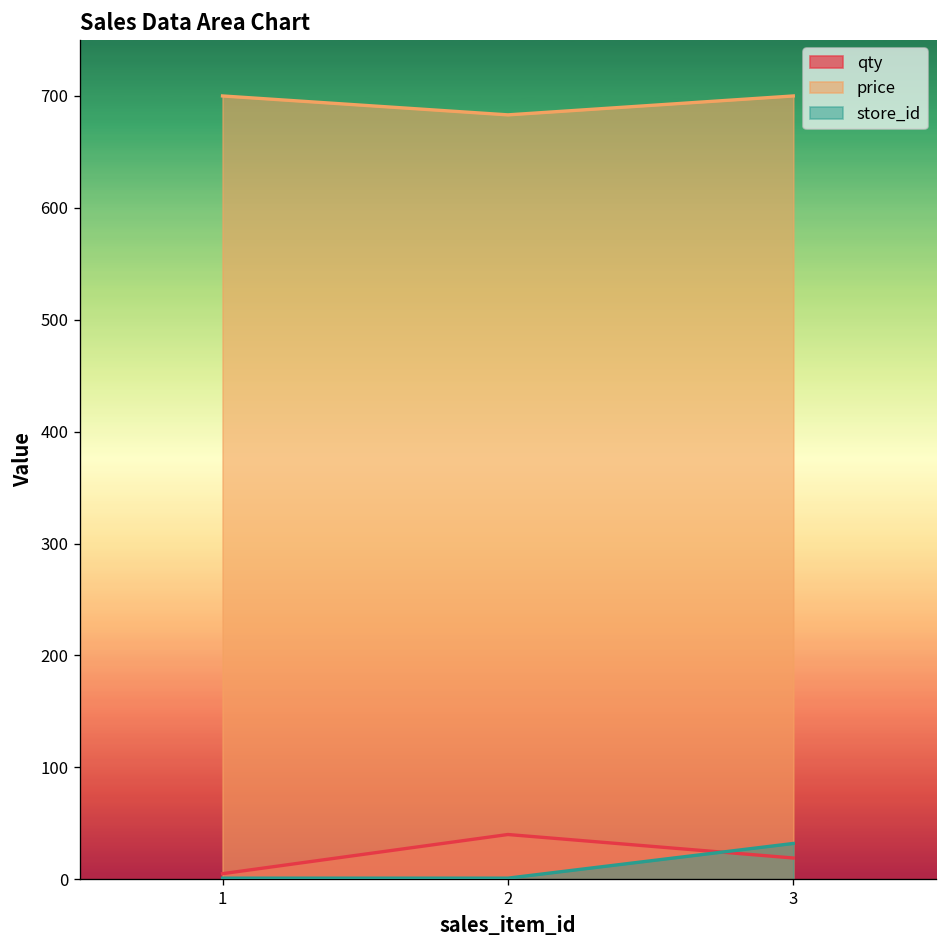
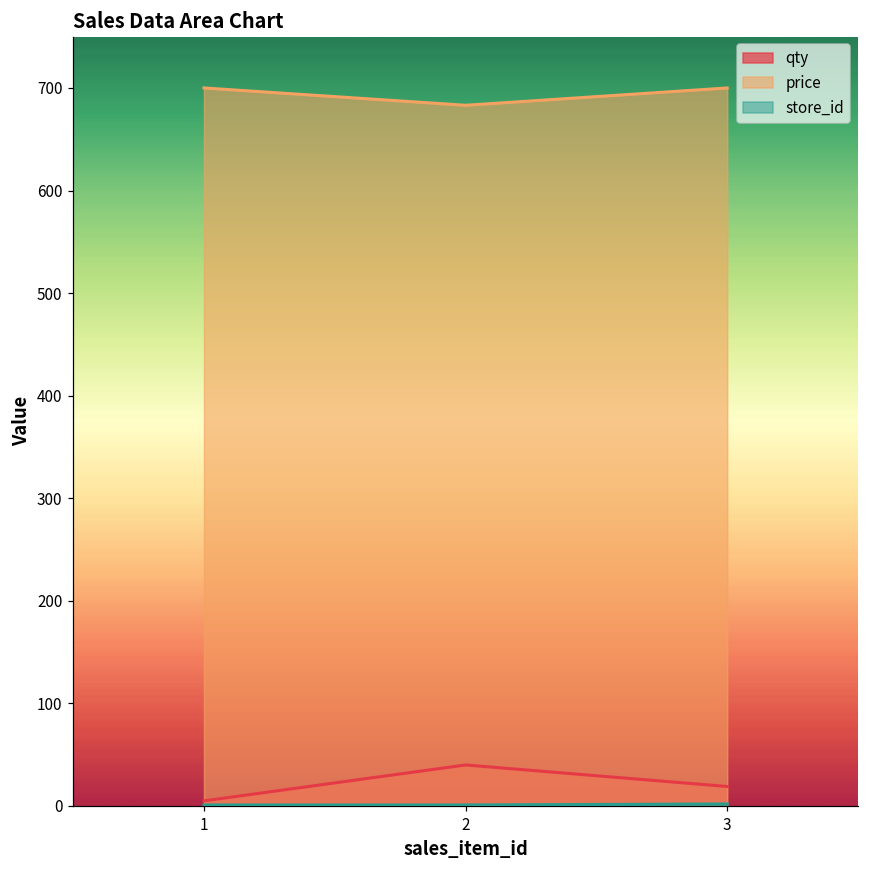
  {
    "qty": {
      "1": 10,
      "2": 40,
      "3": 20
    },
    "price": {
      "1": 700,
      "2": 680,
      "3": 700
    },
    "store_id": {
      "1": 0,
      "2": 0,
-     "3": 30
+     "3": 0
    }
  }
